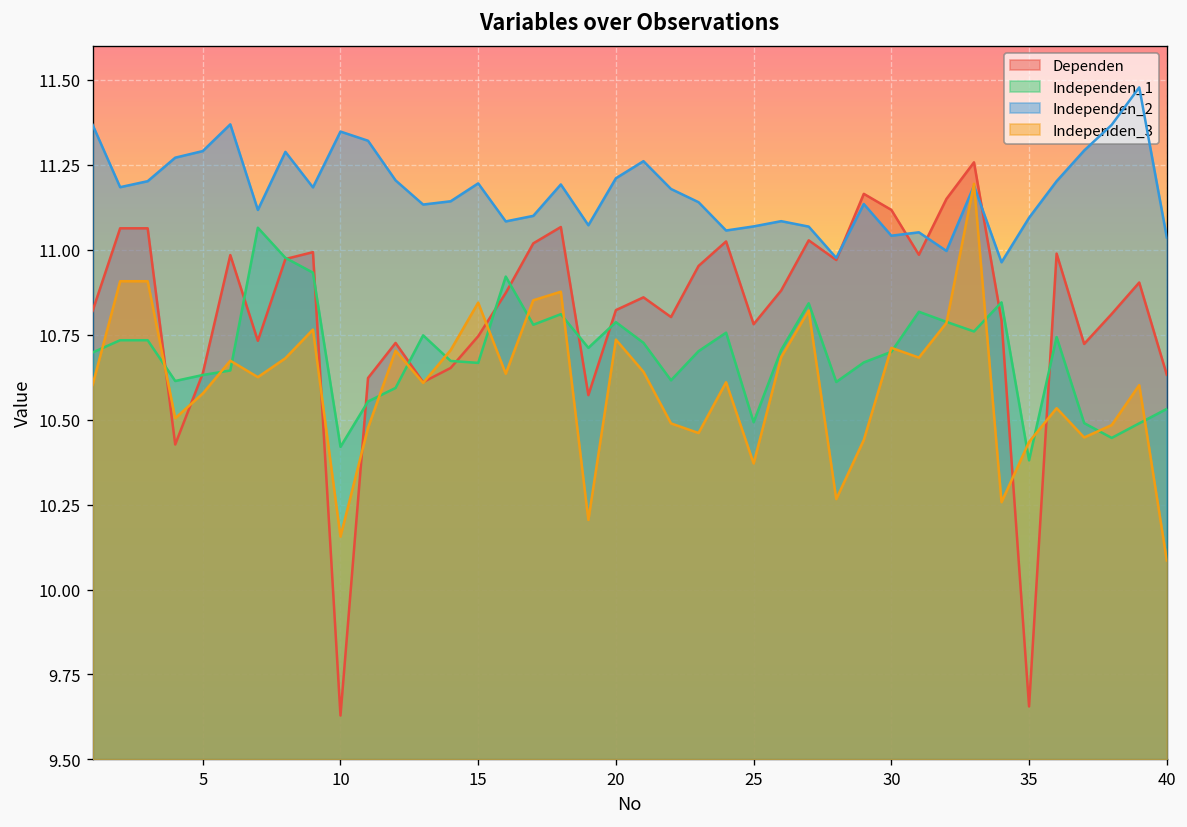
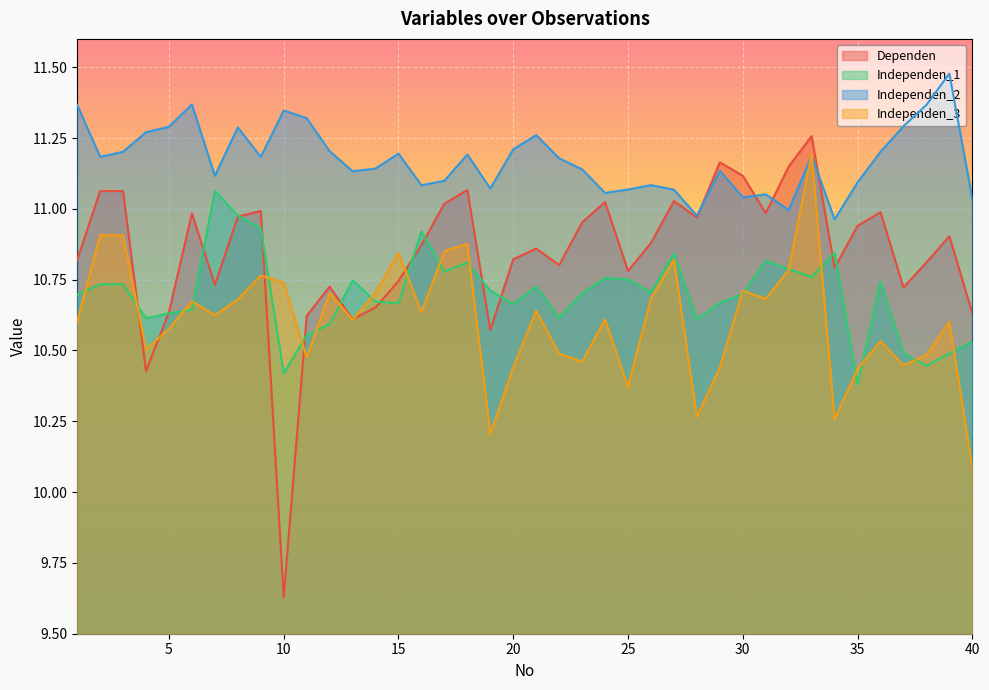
  {
    "Dependen": {
      "10": 9.63,
      "15": 10.75,
      "20": 10.82,
      "25": 10.78,
      "30": 11.12,
-     "35": 9.66,
+     "35": 10.94,
      "40": 10.63
    },
    "Independen_1": {
      "10": 10.42,
      "15": 10.67,
-     "20": 10.79,
-     "25": 10.49,
+     "20": 10.66,
+     "25": 10.75,
      "30": 10.70,
      "35": 10.38,
      "40": 10.53
    },
    "Independen_2": {
      "5": 11.29,
      "10": 11.35,
      "15": 11.19,
      "20": 11.21,
      "25": 11.07,
      "30": 11.04,
      "35": 11.09,
      "40": 11.04
    },
    "Independen_3": {
      "5": 10.58,
-     "10": 10.16,
+     "10": 10.74,
      "15": 10.84,
-     "20": 10.74,
+     "20": 10.44,
      "25": 10.37,
      "30": 10.71,
      "35": 10.43,
      "40": 10.09
    }
  }
